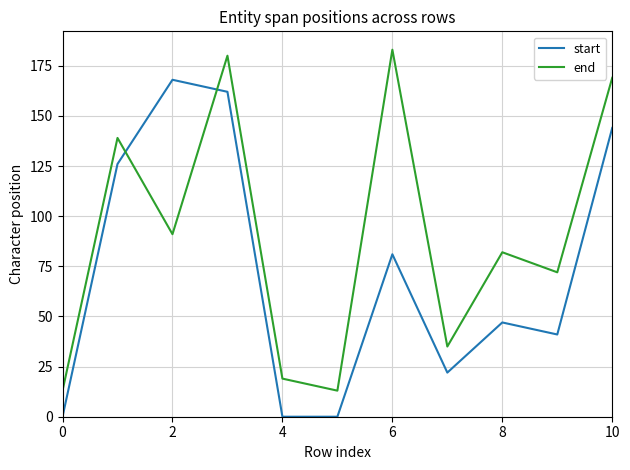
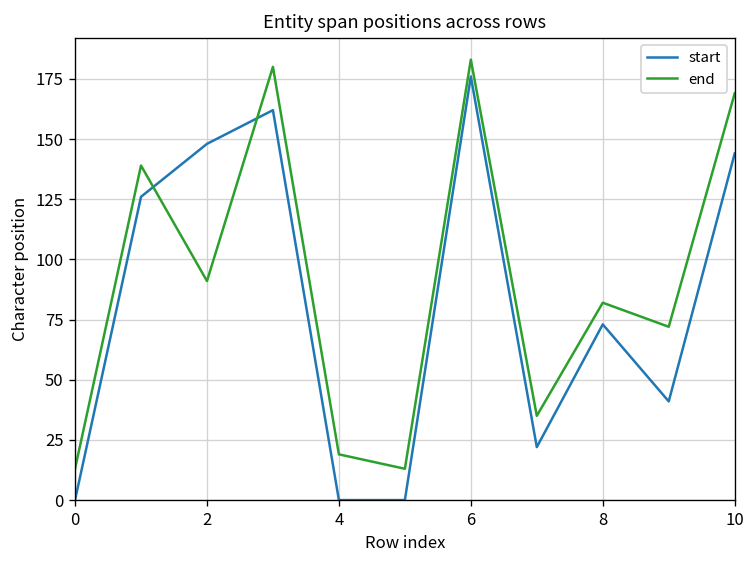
  {
    "start": {
      "0": 0,
-     "2": 168,
+     "2": 148,
      "4": 0,
-     "6": 81,
-     "8": 47,
+     "6": 176,
+     "8": 73,
      "10": 144
    },
    "end": {
      "0": 13,
      "2": 91,
      "4": 19,
      "6": 183,
      "8": 82,
      "10": 169
    }
  }
